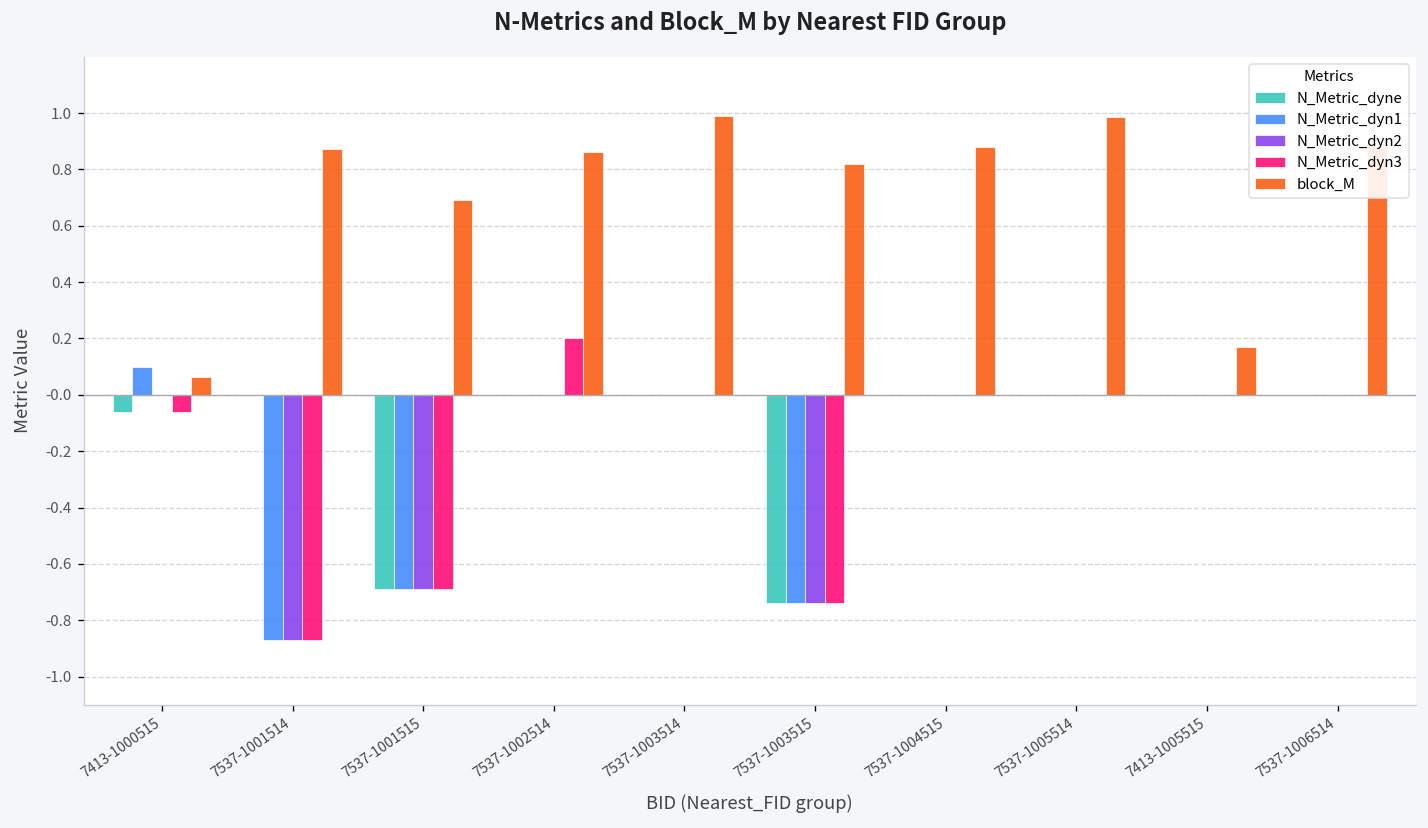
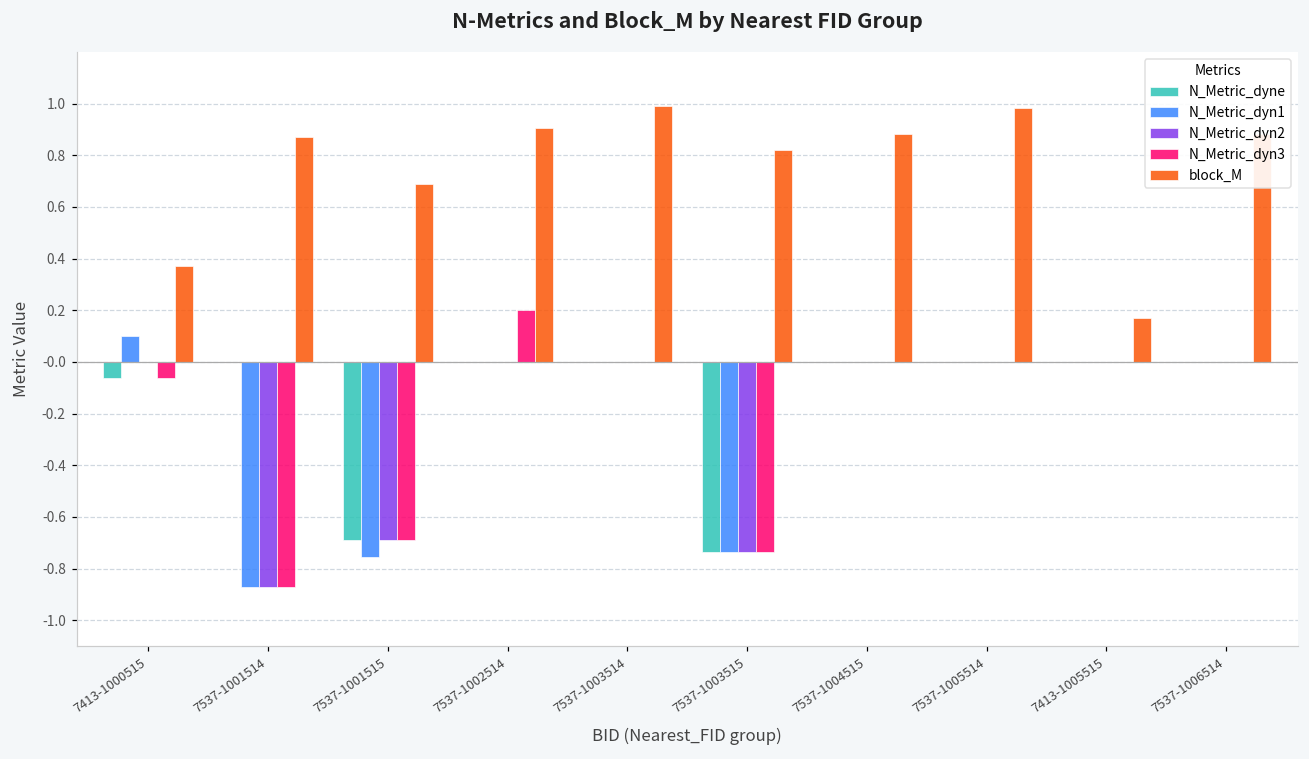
  {
    "N_Metric_dyne": {
      "7413-1000515": -0.06,
      "7537-1001514": 0.00,
      "7537-1001515": -0.69,
      "7537-1002514": 0.00,
      "7537-1003514": 0.00,
      "7537-1003515": -0.74,
      "7537-1004515": 0.00,
      "7537-1005514": 0.00,
      "7413-1005515": 0.00,
      "7537-1006514": 0.00
    },
    "N_Metric_dyn1": {
      "7413-1000515": 0.10,
      "7537-1001514": -0.87,
-     "7537-1001515": -0.69,
+     "7537-1001515": -0.76,
      "7537-1002514": 0.00,
      "7537-1003514": 0.00,
      "7537-1003515": -0.74,
      "7537-1004515": 0.00,
      "7537-1005514": 0.00,
      "7413-1005515": 0.00,
      "7537-1006514": 0.00
    },
    "N_Metric_dyn2": {
      "7413-1000515": 0.00,
      "7537-1001514": -0.87,
      "7537-1001515": -0.69,
      "7537-1002514": 0.00,
      "7537-1003514": 0.00,
      "7537-1003515": -0.74,
      "7537-1004515": 0.00,
      "7537-1005514": 0.00,
      "7413-1005515": 0.00,
      "7537-1006514": 0.00
    },
    "N_Metric_dyn3": {
      "7413-1000515": -0.06,
      "7537-1001514": -0.87,
      "7537-1001515": -0.69,
      "7537-1002514": 0.20,
      "7537-1003514": 0.00,
      "7537-1003515": -0.74,
      "7537-1004515": 0.00,
      "7537-1005514": 0.00,
      "7413-1005515": 0.00,
      "7537-1006514": 0.00
    },
    "block_M": {
-     "7413-1000515": 0.06,
+     "7413-1000515": 0.37,
      "7537-1001514": 0.87,
      "7537-1001515": 0.69,
-     "7537-1002514": 0.86,
+     "7537-1002514": 0.91,
      "7537-1003514": 0.99,
      "7537-1003515": 0.82,
      "7537-1004515": 0.88,
      "7537-1005514": 0.98,
      "7413-1005515": 0.17
    }
  }
